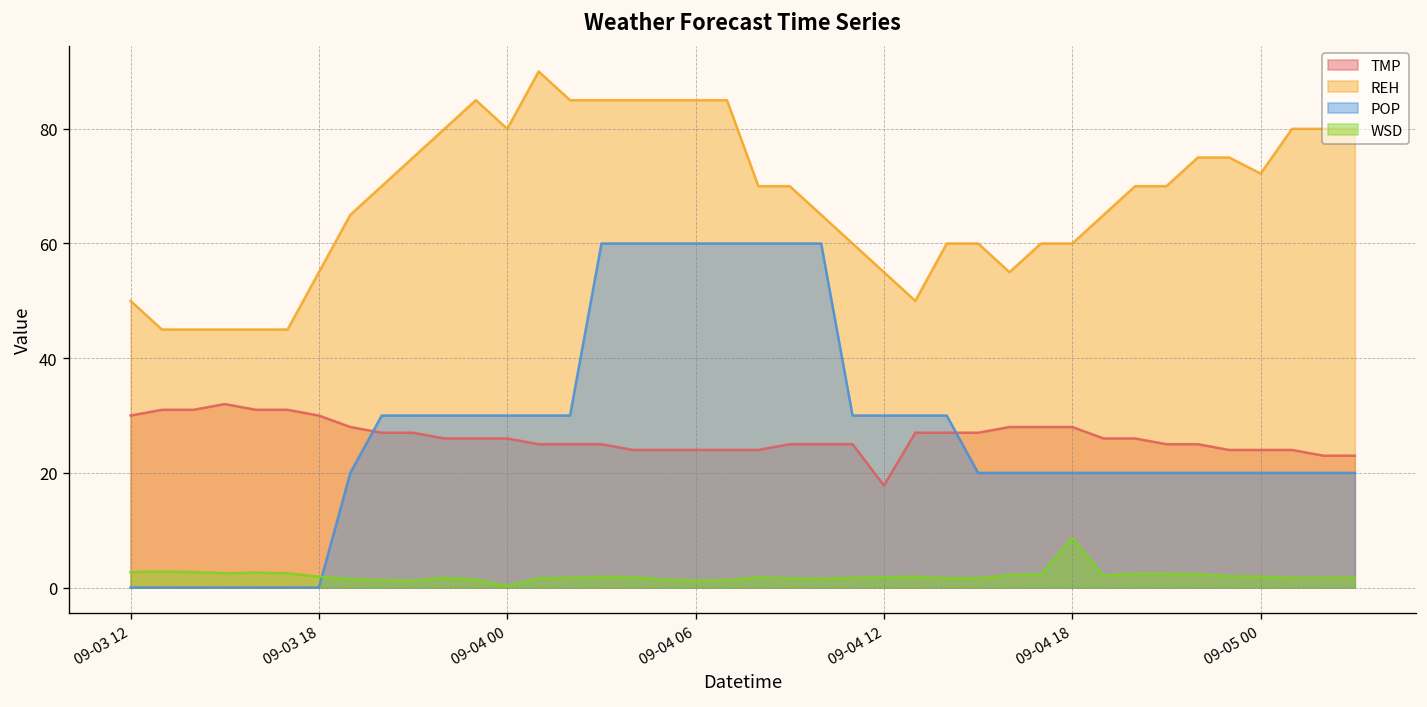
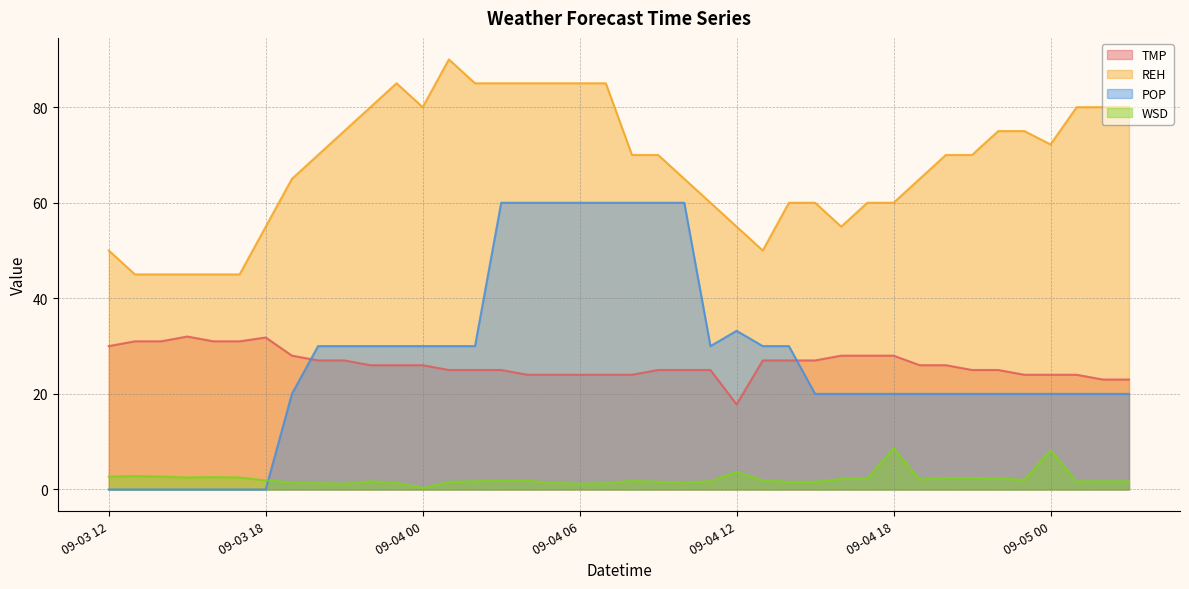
  {
    "TMP": {
      "09-03 12": 30,
-     "09-03 18": 30,
+     "09-03 18": 32,
      "09-04 00": 26,
      "09-04 06": 24,
      "09-04 12": 18,
      "09-04 18": 28,
      "09-05 00": 24
    },
    "REH": {
      "09-03 12": 50,
      "09-03 18": 55,
      "09-04 00": 80,
      "09-04 06": 85,
      "09-04 12": 55,
      "09-04 18": 60,
      "09-05 00": 72
    },
    "POP": {
      "09-03 12": 0,
      "09-03 18": 0,
      "09-04 00": 30,
      "09-04 06": 60,
-     "09-04 12": 30,
+     "09-04 12": 33,
      "09-04 18": 20,
      "09-05 00": 20
    },
    "WSD": {
      "09-03 12": 3,
      "09-03 18": 2,
      "09-04 00": 0,
      "09-04 06": 1,
-     "09-04 12": 2,
+     "09-04 12": 4,
      "09-04 18": 9,
-     "09-05 00": 2
+     "09-05 00": 8
    }
  }
